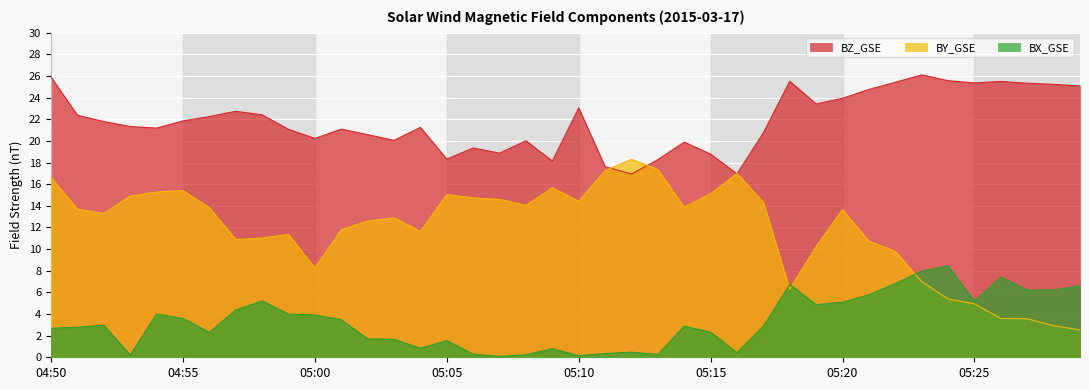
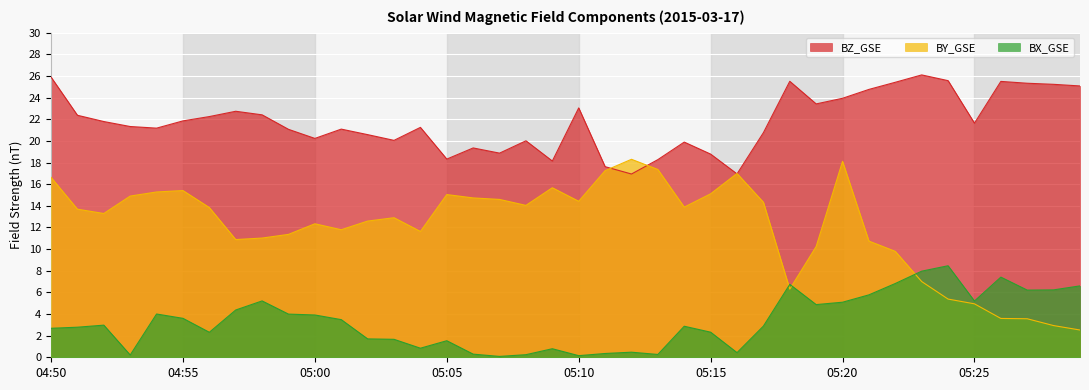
  {
    "BZ_GSE": {
      "04:50": 25.9,
      "04:55": 21.9,
      "05:00": 20.2,
      "05:05": 18.3,
      "05:10": 23.1,
      "05:15": 18.8,
      "05:20": 23.9,
-     "05:25": 25.4
+     "05:25": 21.6
    },
    "BY_GSE": {
      "04:50": 16.6,
      "04:55": 15.4,
-     "05:00": 8.3,
+     "05:00": 12.3,
      "05:05": 15.0,
      "05:10": 14.4,
      "05:15": 15.1,
-     "05:20": 13.7,
+     "05:20": 18.1,
      "05:25": 4.9
    },
    "BX_GSE": {
      "04:50": 2.7,
      "04:55": 3.6,
      "05:00": 3.9,
      "05:05": 1.5,
      "05:10": 0.2,
      "05:15": 2.3,
      "05:20": 5.1,
      "05:25": 5.2
    }
  }
